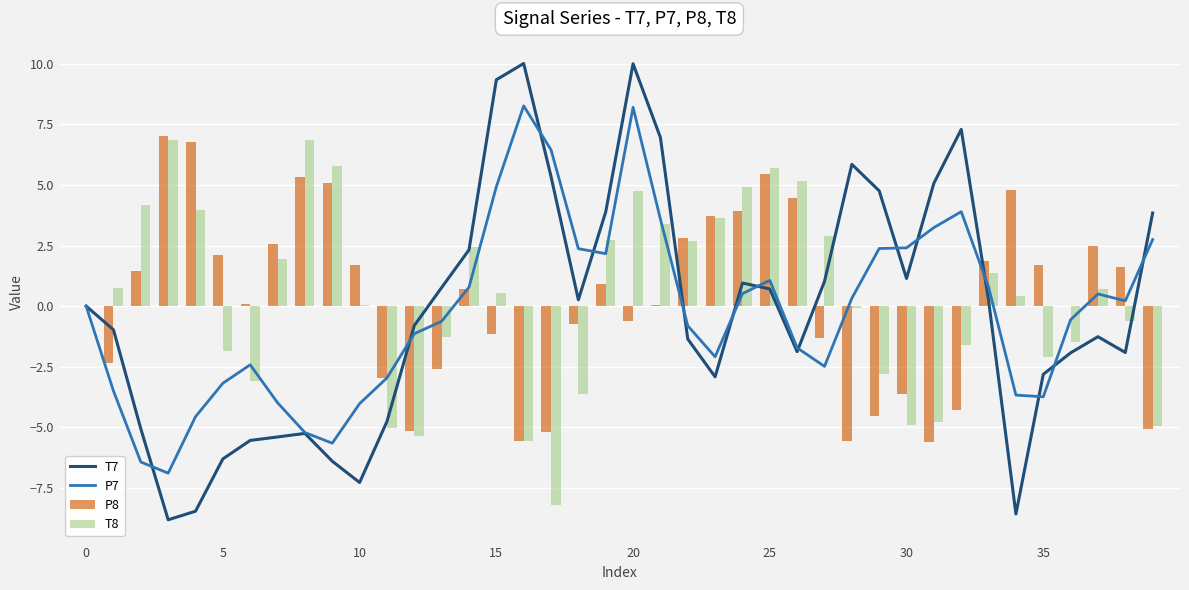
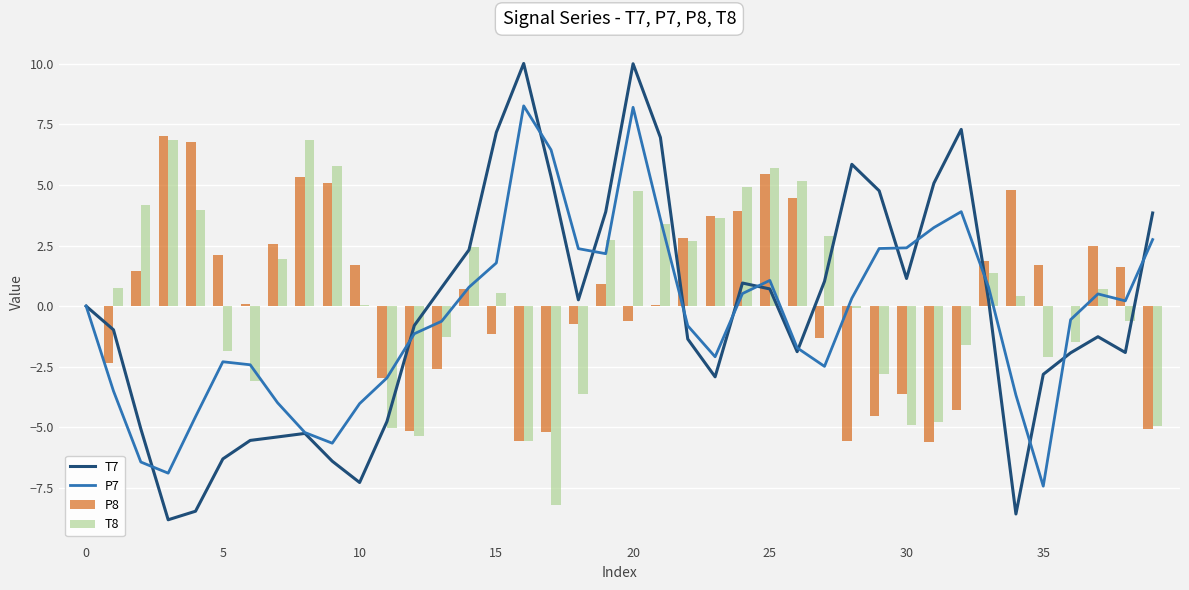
  {
    "T7": {
      "5": -6.3,
      "10": -7.3,
-     "15": 9.3,
+     "15": 7.2,
      "20": 10.0,
      "25": 0.7,
      "30": 1.1,
      "35": -2.8
    },
    "P7": {
-     "5": -3.2,
+     "5": -2.3,
      "10": -4.0,
-     "15": 4.9,
+     "15": 1.8,
      "20": 8.2,
      "25": 1.1,
      "30": 2.4,
-     "35": -3.7
+     "35": -7.4
    }
  }
